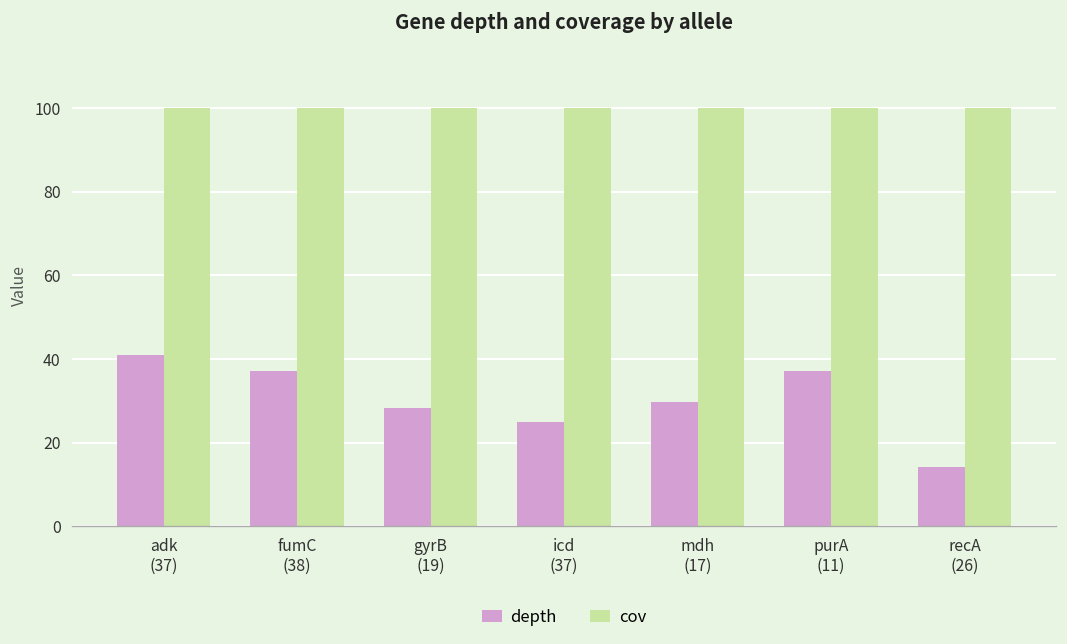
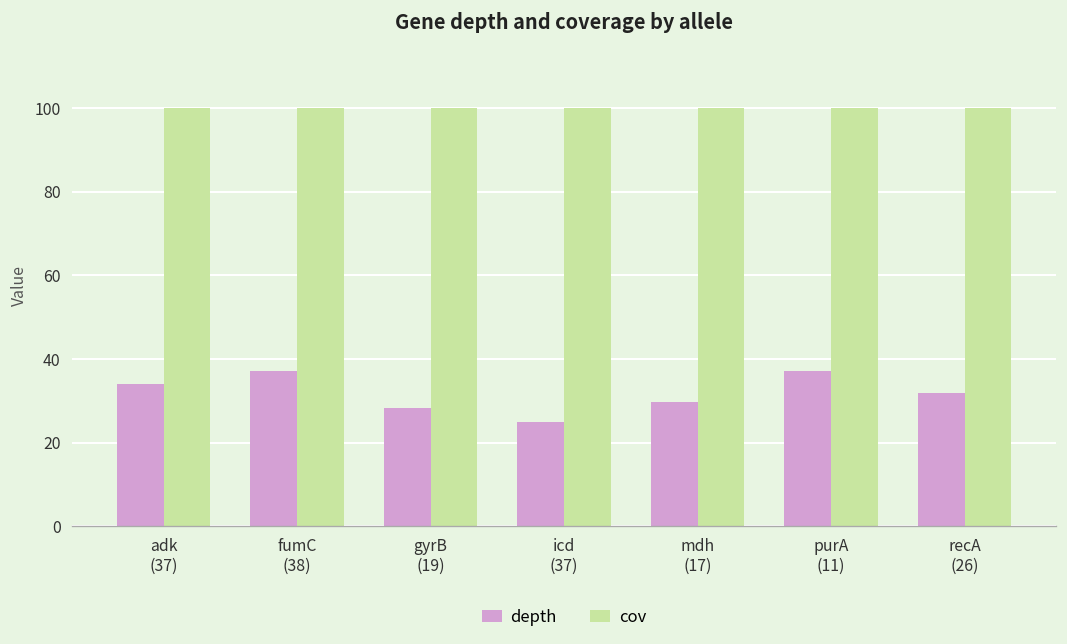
  {
    "depth": {
-     "adk (37)": 41,
+     "adk (37)": 34,
      "fumC (38)": 37,
      "gyrB (19)": 28,
      "icd (37)": 25,
      "mdh (17)": 30,
      "purA (11)": 37,
-     "recA (26)": 14
+     "recA (26)": 32
    },
    "cov": {
      "adk (37)": 100,
      "fumC (38)": 100,
      "gyrB (19)": 100,
      "icd (37)": 100,
      "mdh (17)": 100,
      "purA (11)": 100,
      "recA (26)": 100
    }
  }
